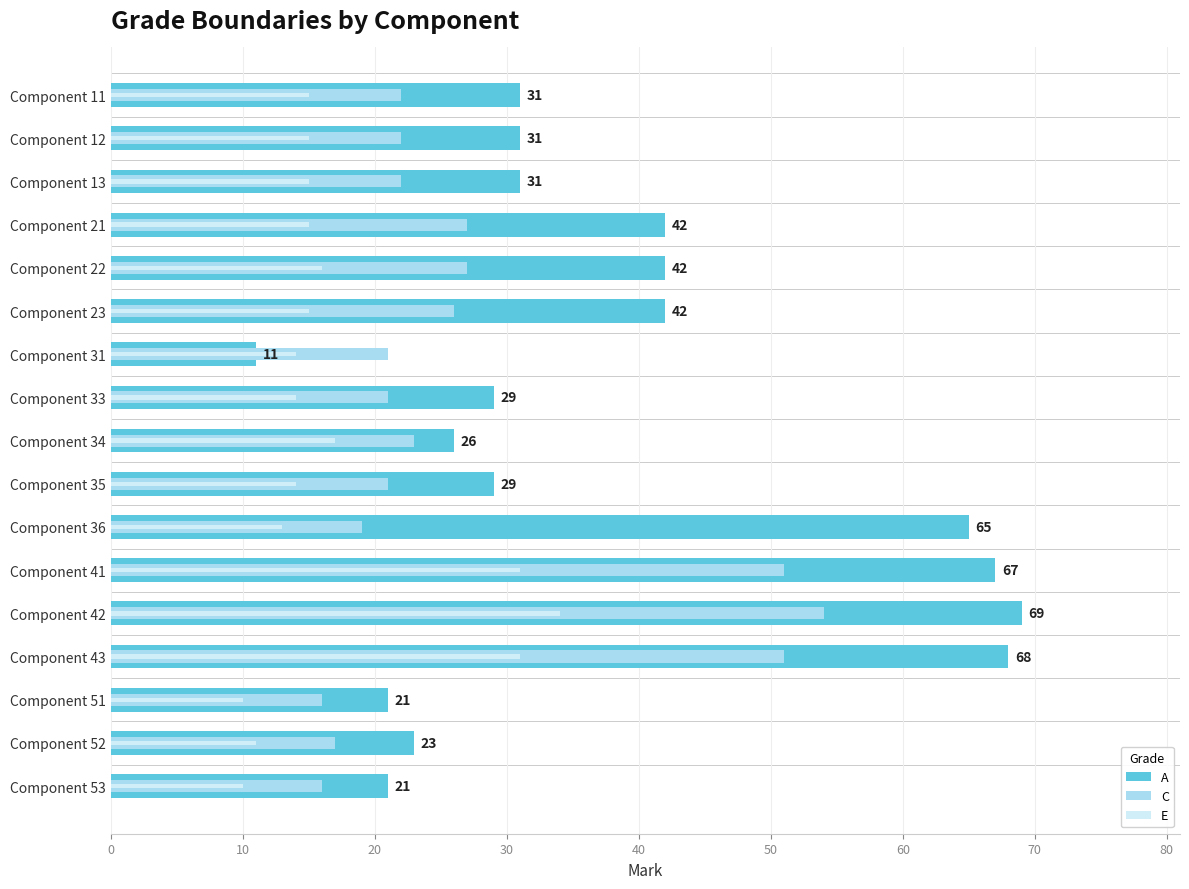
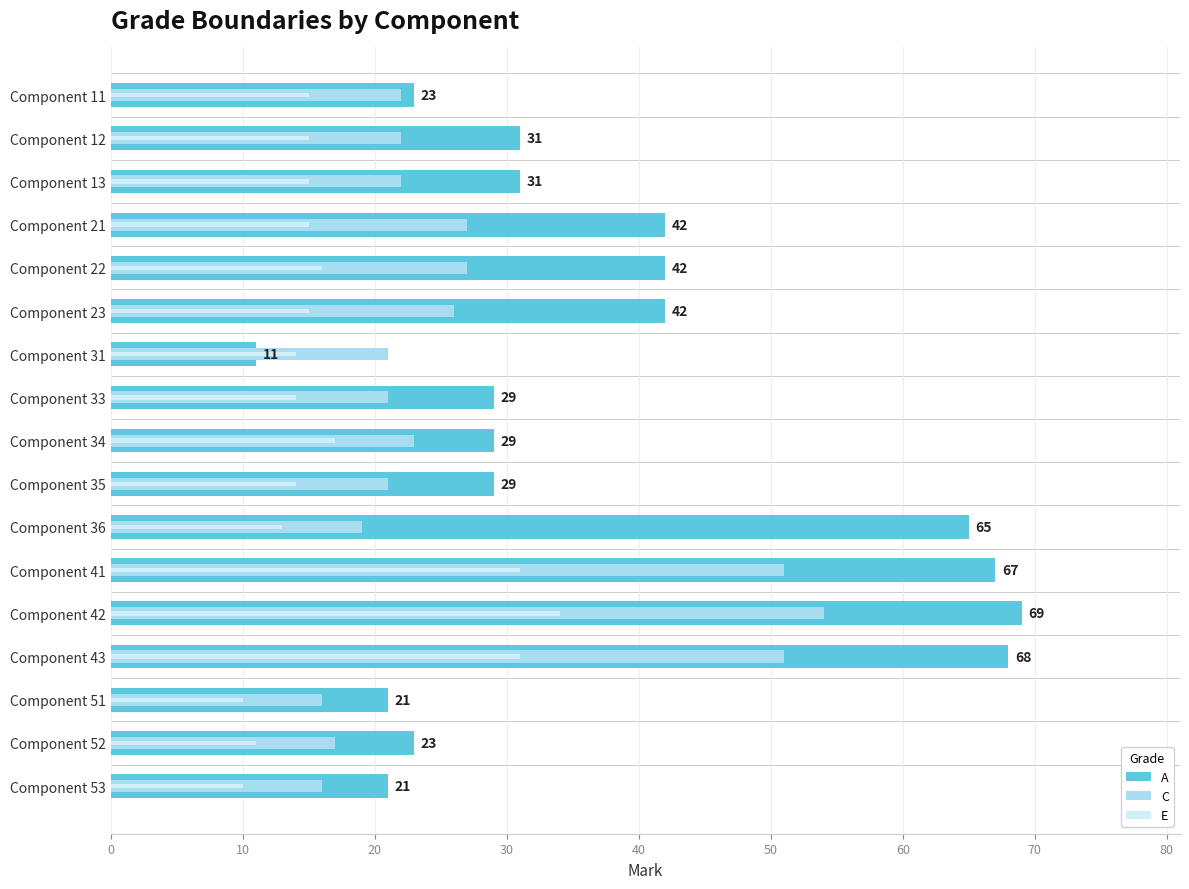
  {
    "A": {
-     "Component 11": 31,
+     "Component 11": 23,
      "Component 12": 31,
      "Component 13": 31,
      "Component 21": 42,
      "Component 22": 42,
      "Component 23": 42,
      "Component 33": 29,
-     "Component 34": 26,
+     "Component 34": 29,
      "Component 35": 29,
      "Component 36": 65,
      "Component 41": 67,
      "Component 42": 69,
      "Component 43": 68,
      "Component 51": 21,
      "Component 52": 23,
      "Component 53": 21
    }
  }
